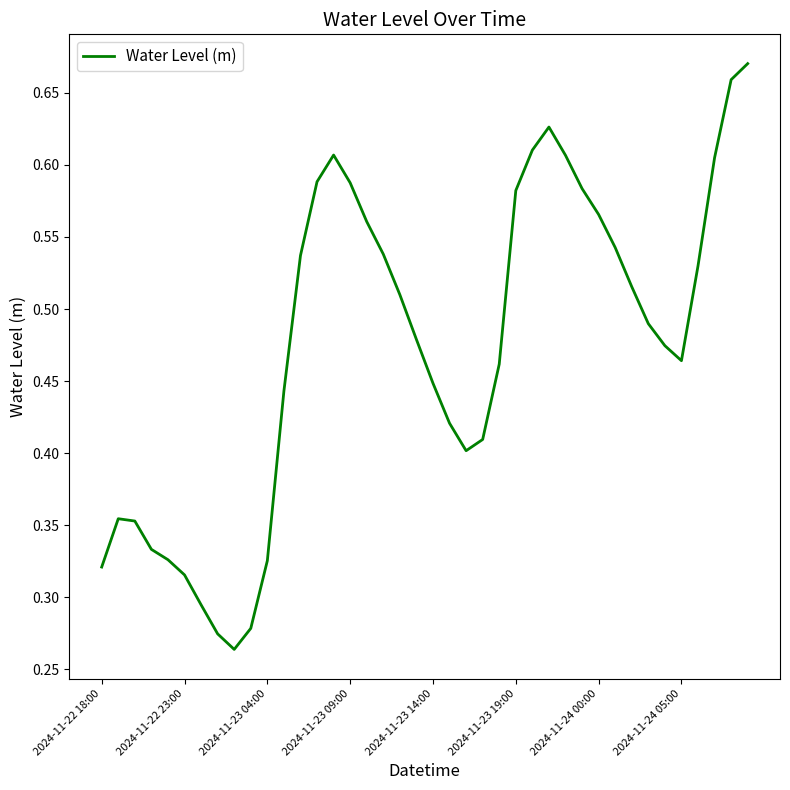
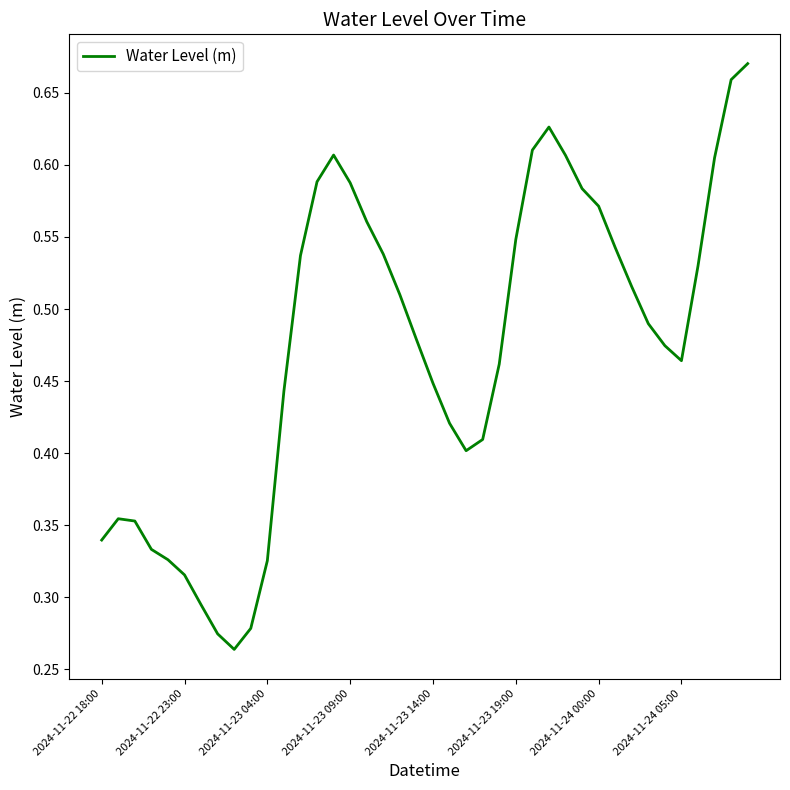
  {
-   "2024-11-22 18:00": 0.321,
+   "2024-11-22 18:00": 0.340,
    "2024-11-22 23:00": 0.316,
    "2024-11-23 04:00": 0.325,
    "2024-11-23 09:00": 0.588,
    "2024-11-23 14:00": 0.449,
-   "2024-11-23 19:00": 0.582,
-   "2024-11-24 00:00": 0.566,
+   "2024-11-23 19:00": 0.548,
+   "2024-11-24 00:00": 0.571,
    "2024-11-24 05:00": 0.464
  }
